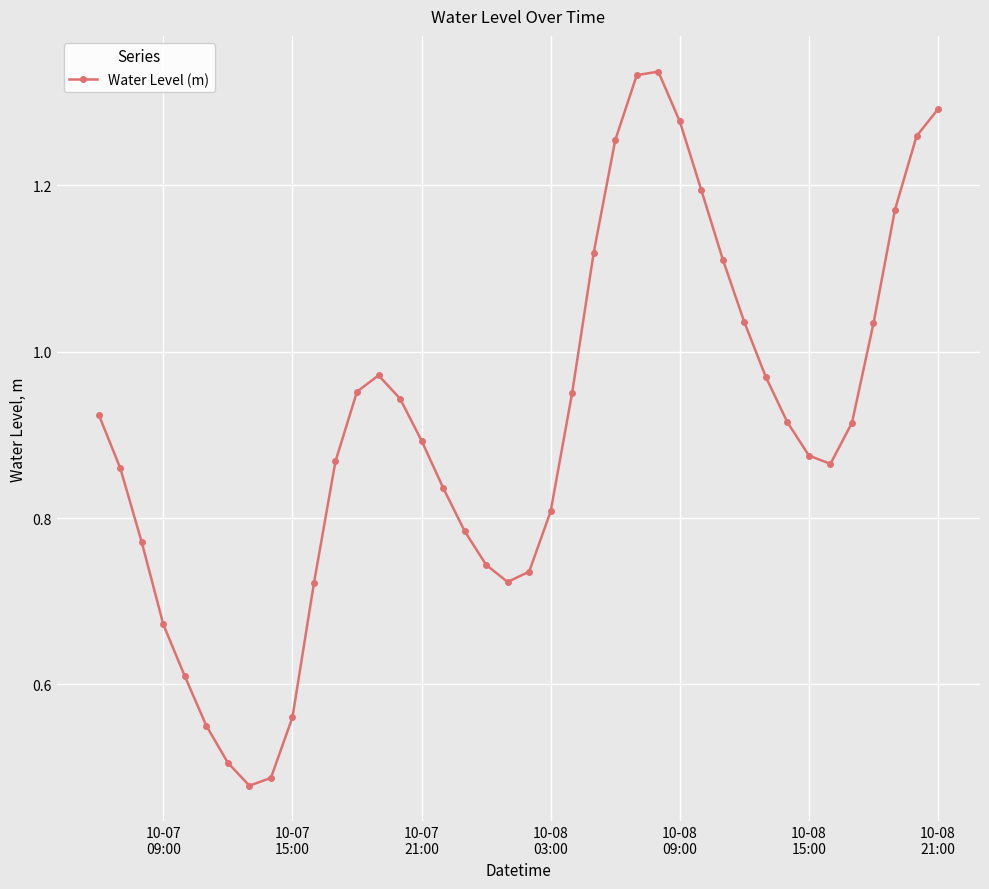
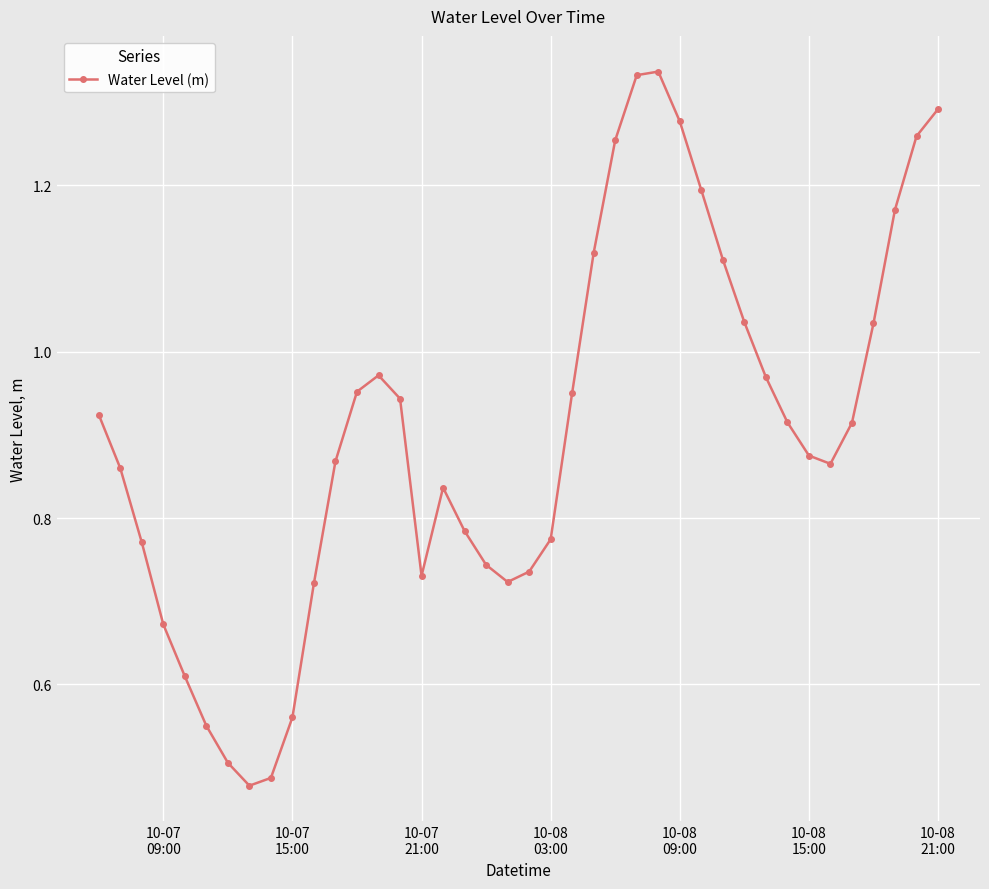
  {
    "10-07 09:00": 0.67,
    "10-07 15:00": 0.56,
-   "10-07 21:00": 0.89,
-   "10-08 03:00": 0.81,
+   "10-07 21:00": 0.73,
+   "10-08 03:00": 0.77,
    "10-08 09:00": 1.28,
    "10-08 15:00": 0.88,
    "10-08 21:00": 1.29
  }
